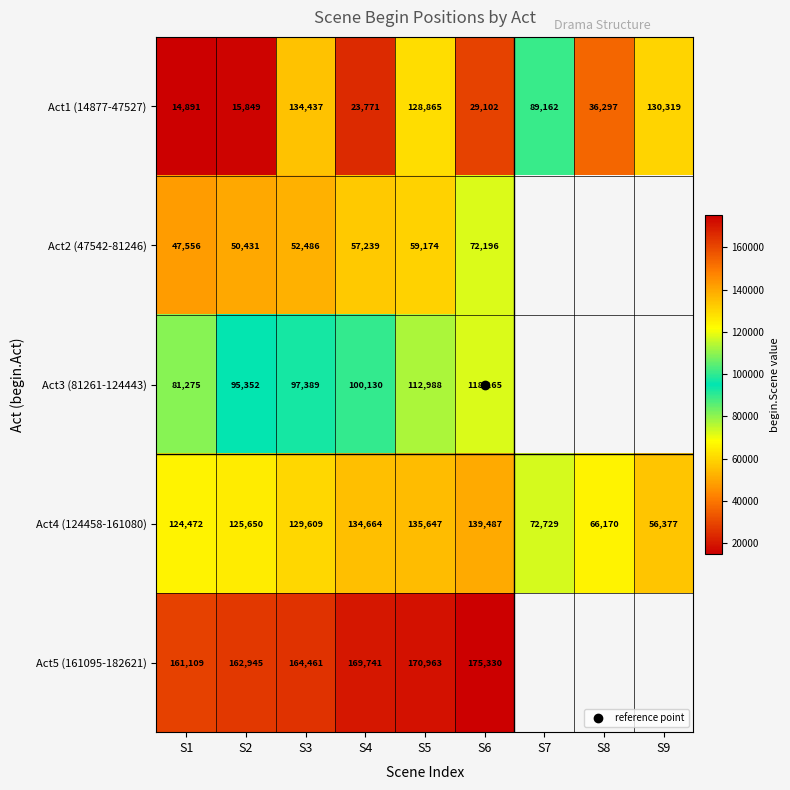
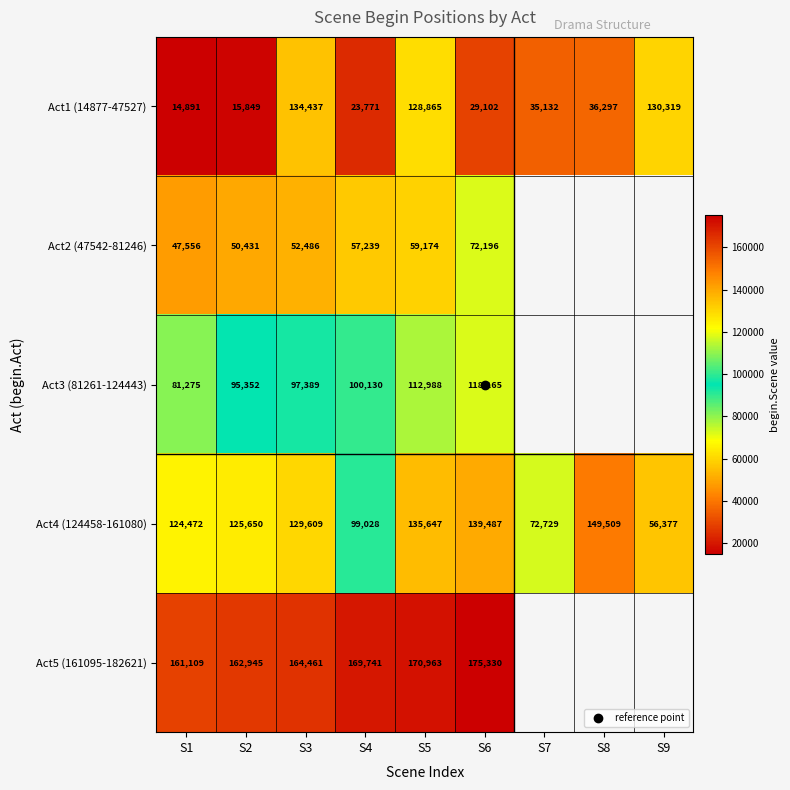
  {
    "Act1 (14877-47527)": {
      "S1": "14,891",
      "S2": "15,849",
      "S3": "134,437",
      "S4": "23,771",
      "S5": "128,865",
      "S6": "29,102",
-     "S7": "89,162",
+     "S7": "35,132",
      "S8": "36,297",
      "S9": "130,319"
    },
    "Act2 (47542-81246)": {
      "S1": "47,556",
      "S2": "50,431",
      "S3": "52,486",
      "S4": "57,239",
      "S5": "59,174",
      "S6": "72,196"
    },
    "Act3 (81261-124443)": {
      "S1": "81,275",
      "S2": "95,352",
      "S3": "97,389",
      "S4": "100,130",
      "S5": "112,988"
    },
    "Act4 (124458-161080)": {
      "S1": "124,472",
      "S2": "125,650",
      "S3": "129,609",
-     "S4": "134,664",
+     "S4": "99,028",
      "S5": "135,647",
      "S6": "139,487",
      "S7": "72,729",
-     "S8": "66,170",
+     "S8": "149,509",
      "S9": "56,377"
    },
    "Act5 (161095-182621)": {
      "S1": "161,109",
      "S2": "162,945",
      "S3": "164,461",
      "S4": "169,741",
      "S5": "170,963",
      "S6": "175,330"
    }
  }
